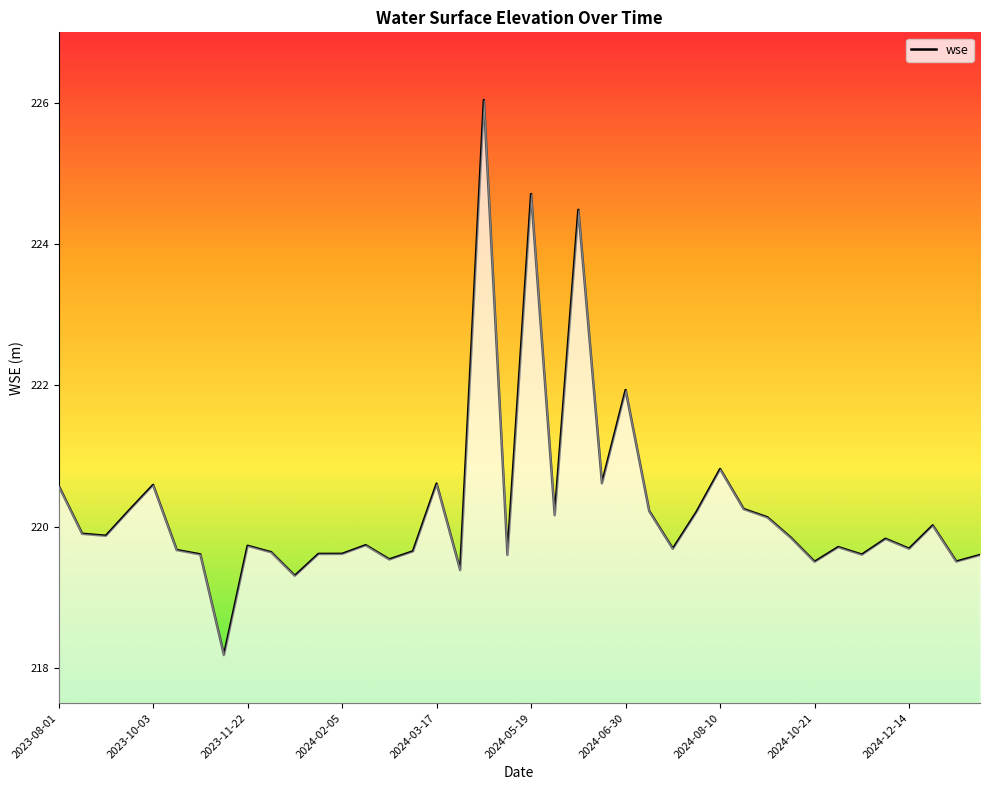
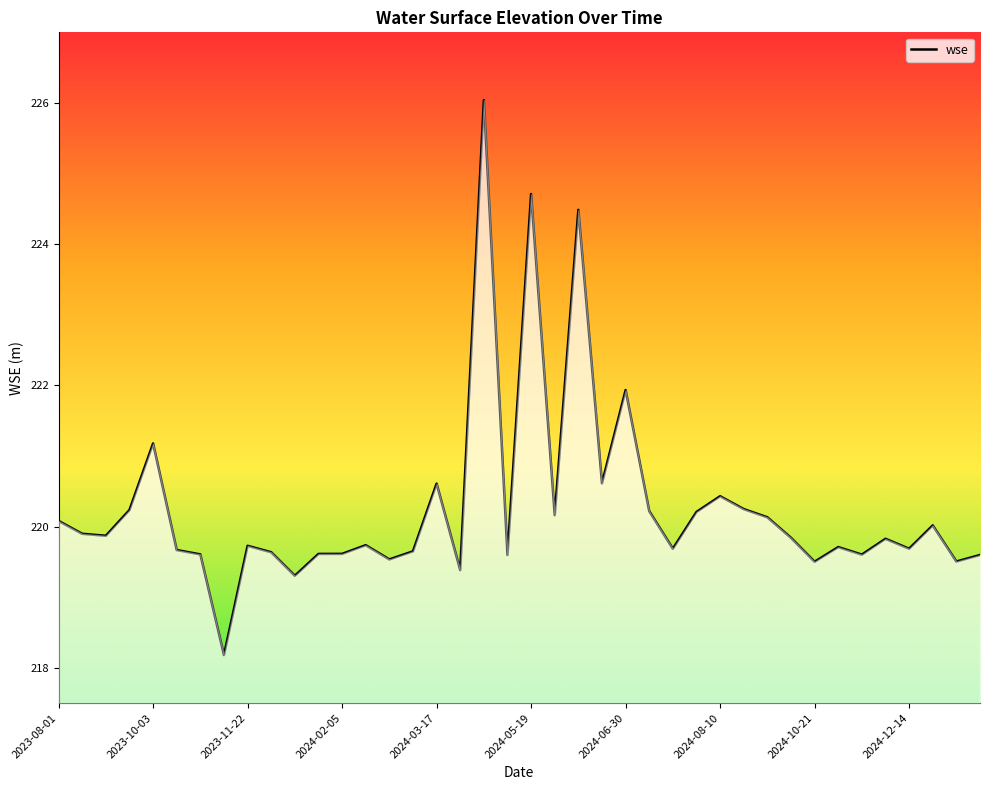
  {
-   "2023-08-01": 220.6,
-   "2023-10-03": 220.6,
+   "2023-08-01": 220.1,
+   "2023-10-03": 221.2,
    "2023-11-22": 219.7,
    "2024-02-05": 219.6,
    "2024-03-17": 220.6,
    "2024-05-19": 224.7,
    "2024-06-30": 221.9,
-   "2024-08-10": 220.8,
+   "2024-08-10": 220.4,
    "2024-10-21": 219.5,
    "2024-12-14": 219.7
  }
